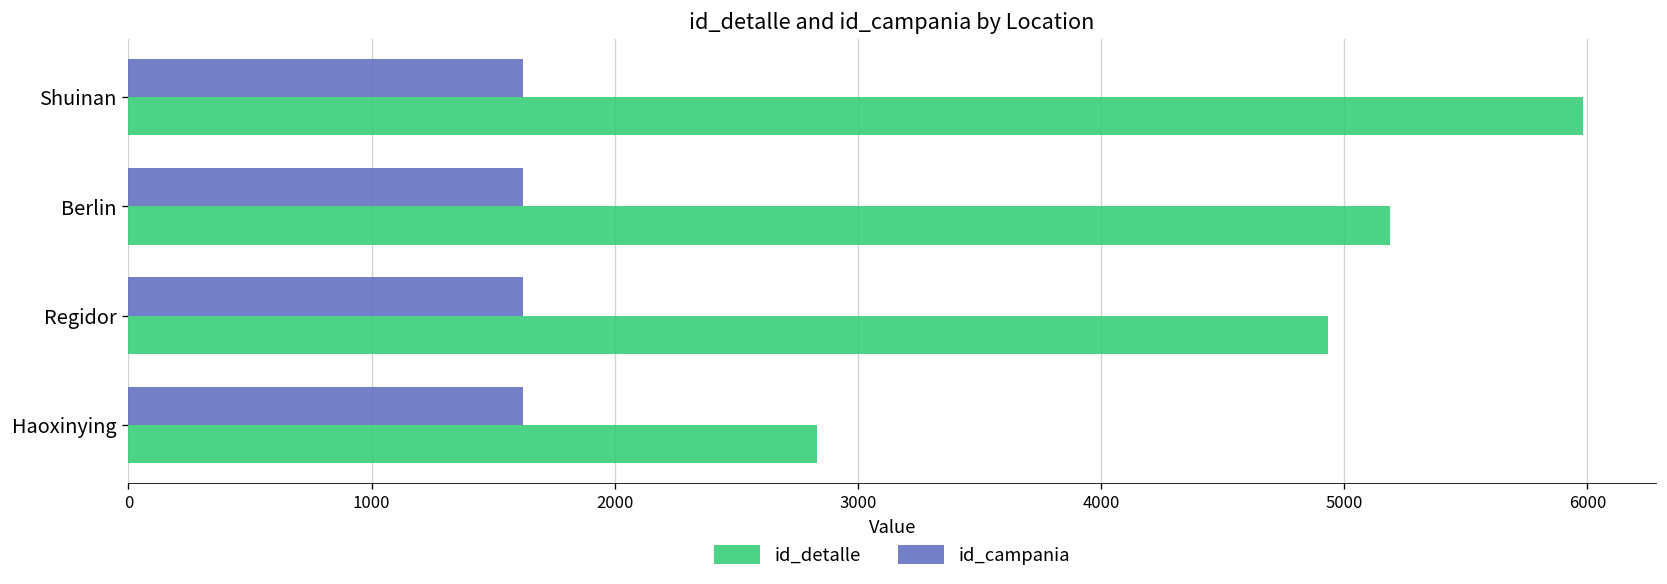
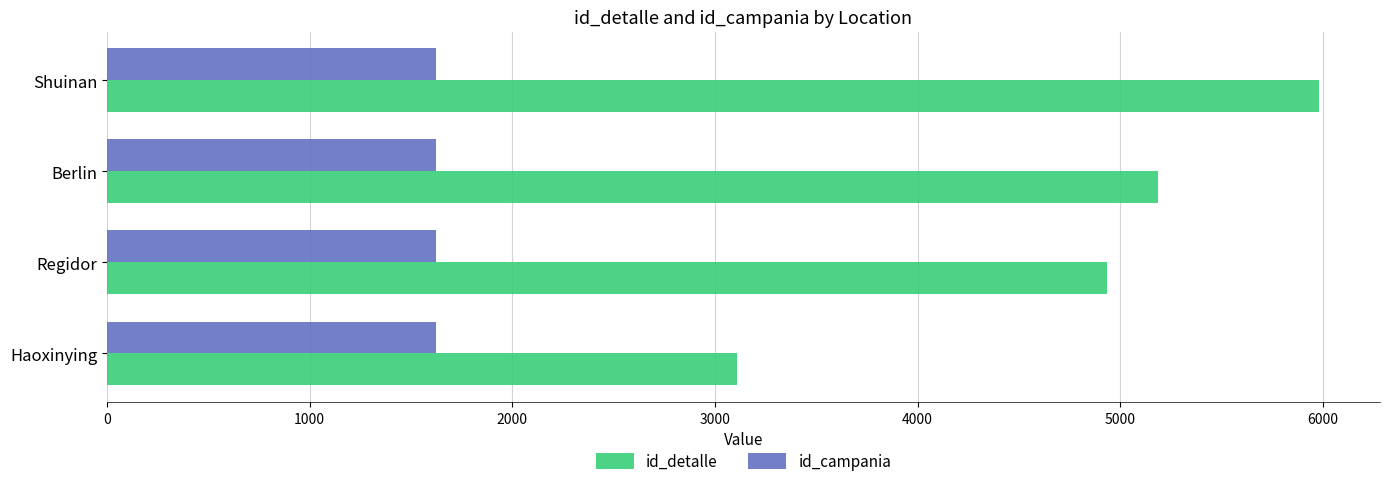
  {
    "id_detalle": {
      "Shuinan": 5980,
      "Berlin": 5190,
      "Regidor": 4930,
-     "Haoxinying": 2830
+     "Haoxinying": 3110
    },
    "id_campania": {
      "Shuinan": 1620,
      "Berlin": 1620,
      "Regidor": 1620,
      "Haoxinying": 1620
    }
  }
